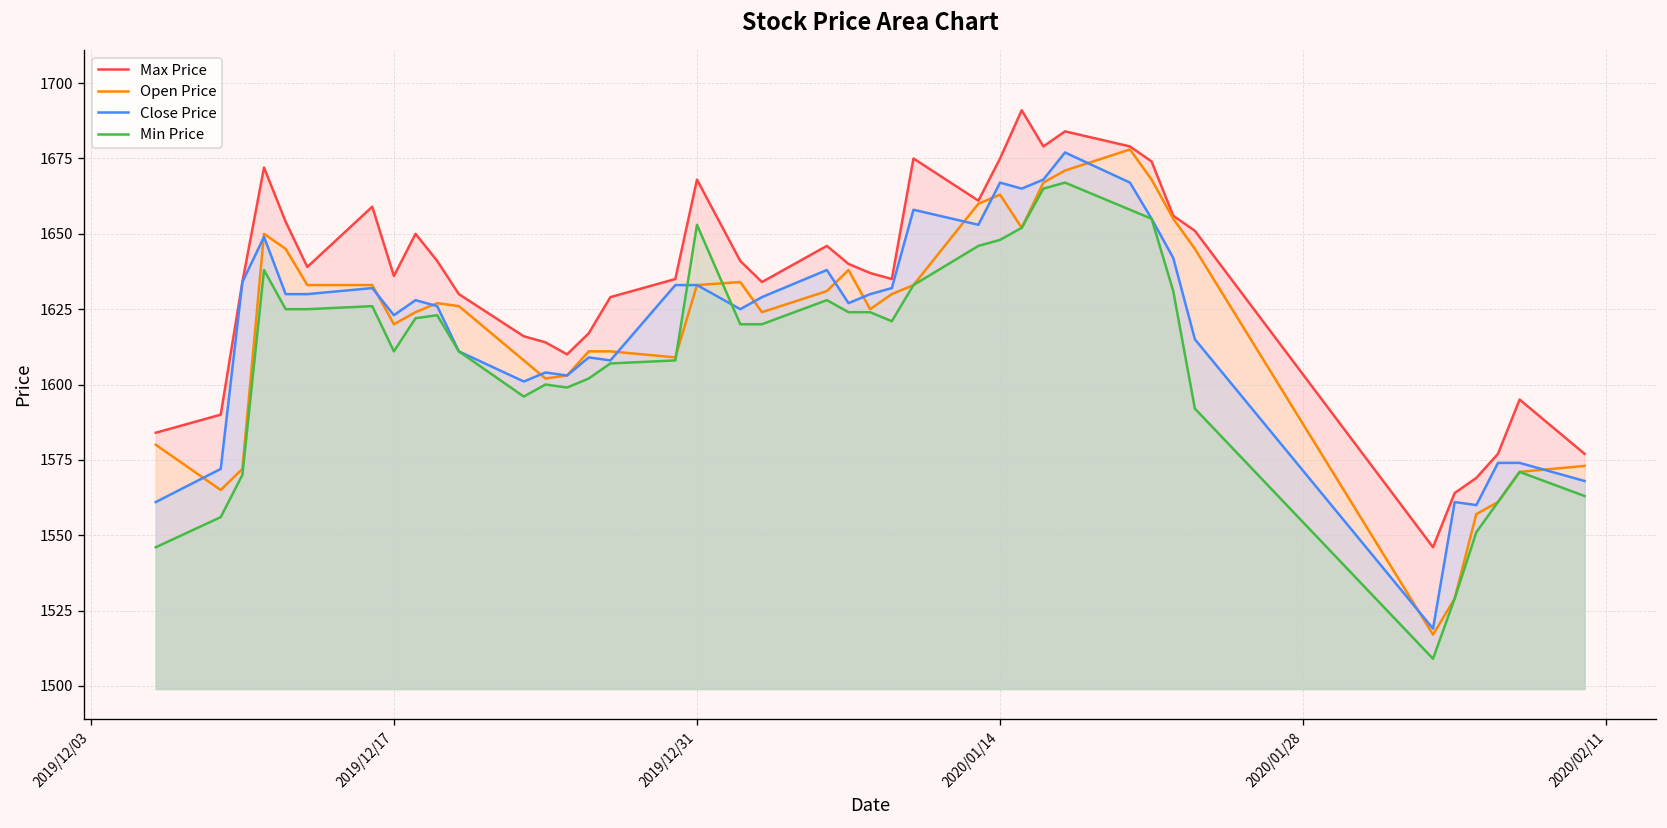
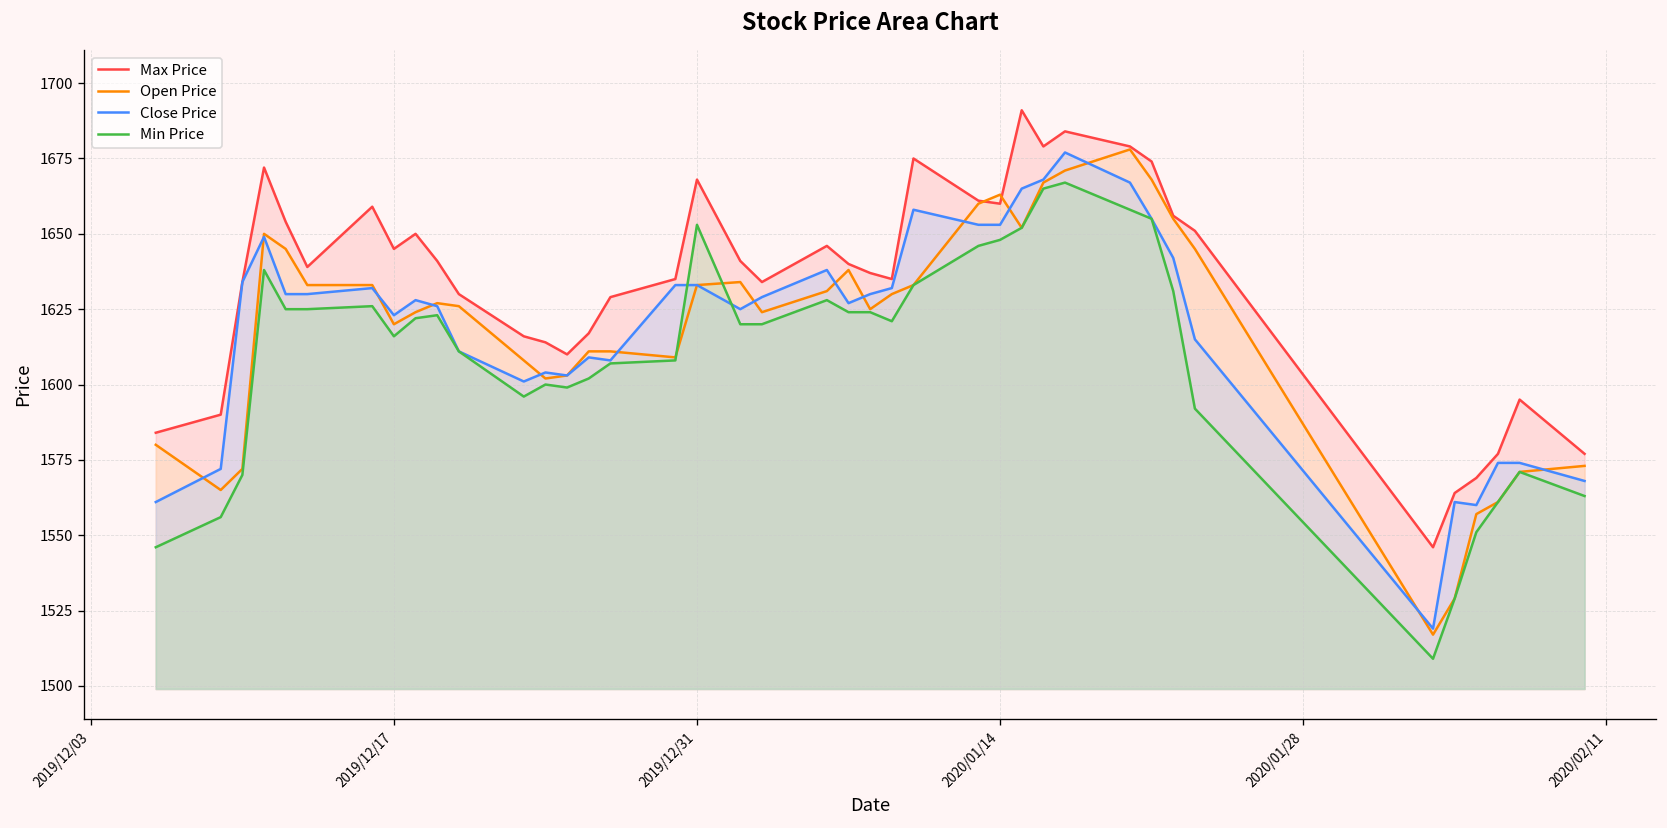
  {
    "Max Price": {
-     "2019/12/17": 1636,
+     "2019/12/17": 1645,
      "2019/12/31": 1668,
-     "2020/01/14": 1675
+     "2020/01/14": 1660
    },
    "Open Price": {
      "2019/12/17": 1620,
      "2020/01/14": 1663
    },
    "Close Price": {
      "2019/12/17": 1623,
-     "2020/01/14": 1667
+     "2020/01/14": 1653
    },
    "Min Price": {
-     "2019/12/17": 1611,
+     "2019/12/17": 1616,
      "2019/12/31": 1653,
      "2020/01/14": 1648
    }
  }
